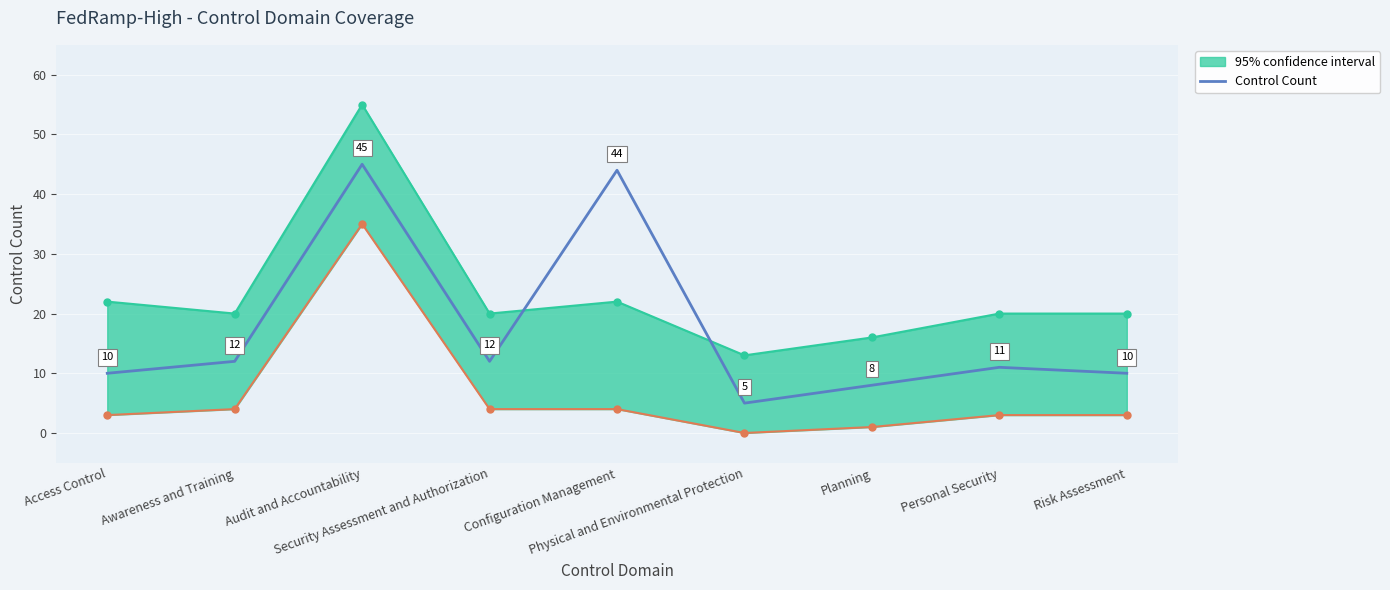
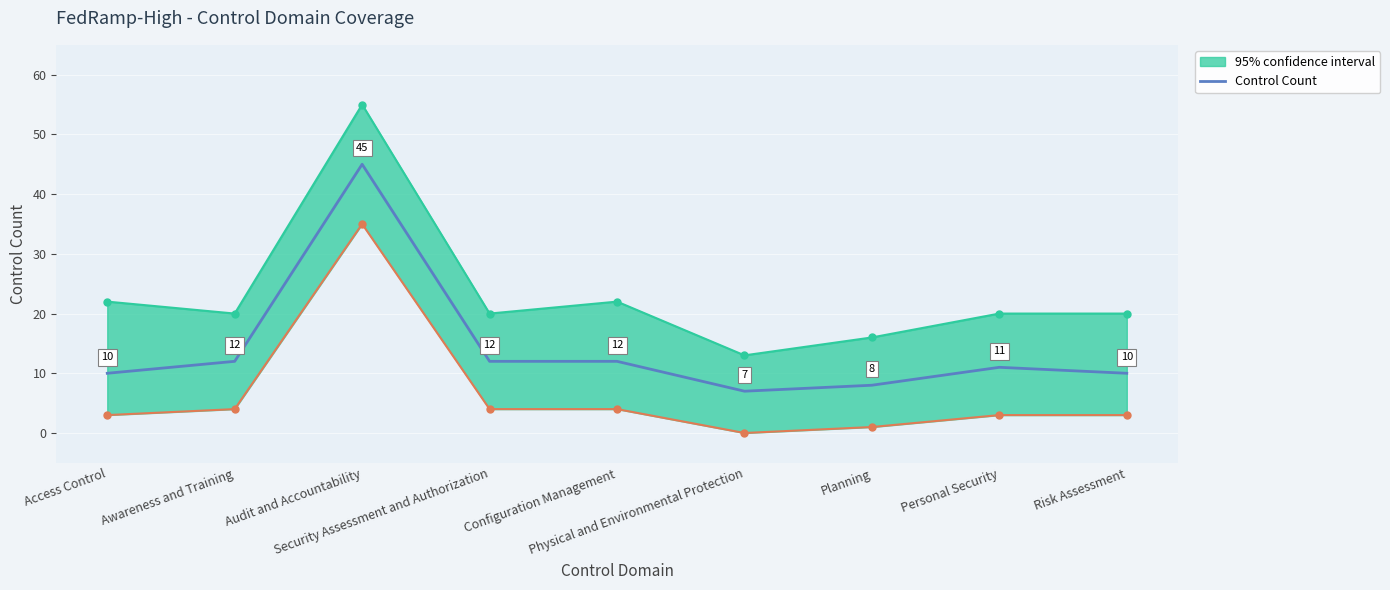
  {
    "95% confidence interval": {
      "Access Control": 22,
      "Awareness and Training": 20,
      "Audit and Accountability": 55,
      "Security Assessment and Authorization": 20,
      "Configuration Management": 22,
      "Physical and Environmental Protection": 13,
      "Planning": 16,
      "Personal Security": 20,
      "Risk Assessment": 20
    },
    "Control Count": {
-     "Configuration Management": 44,
-     "Physical and Environmental Protection": 5
+     "Configuration Management": 12,
+     "Physical and Environmental Protection": 7
    }
  }
